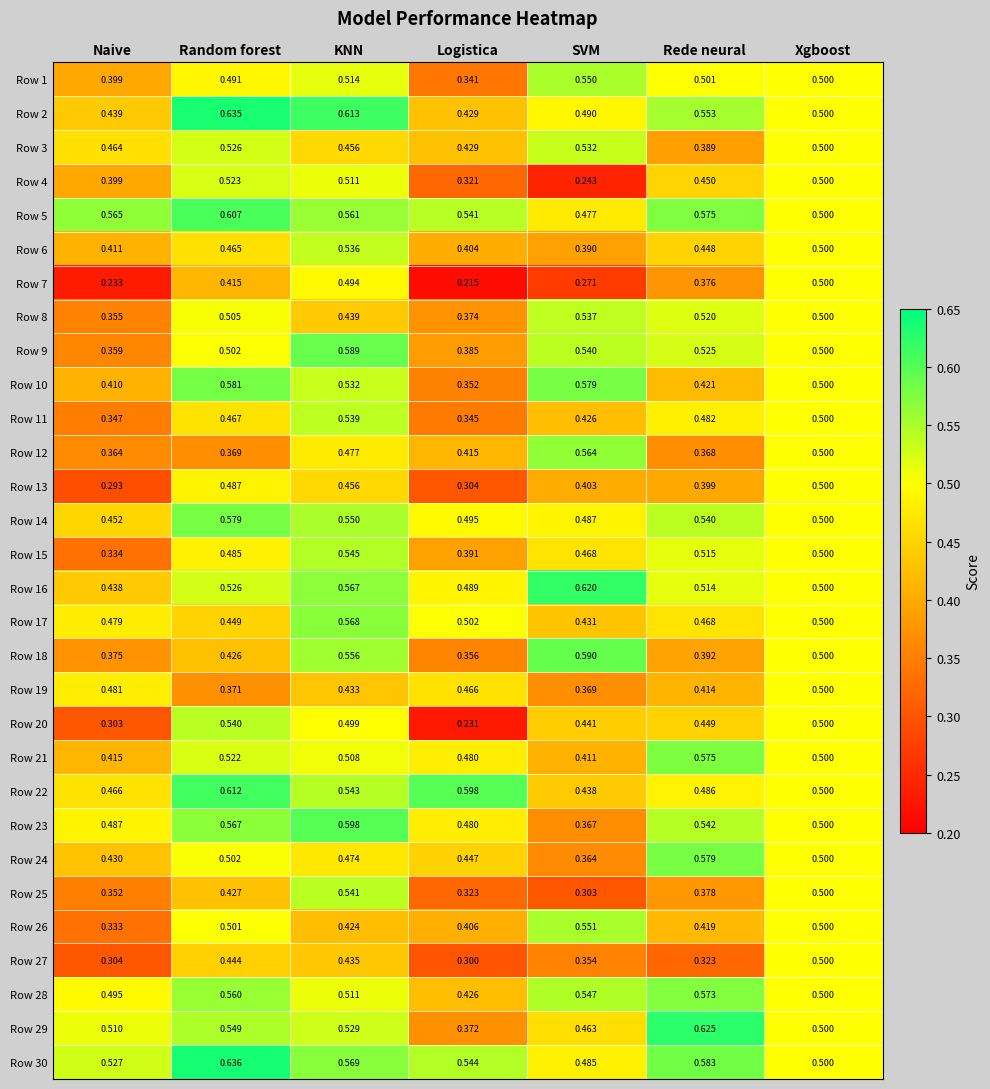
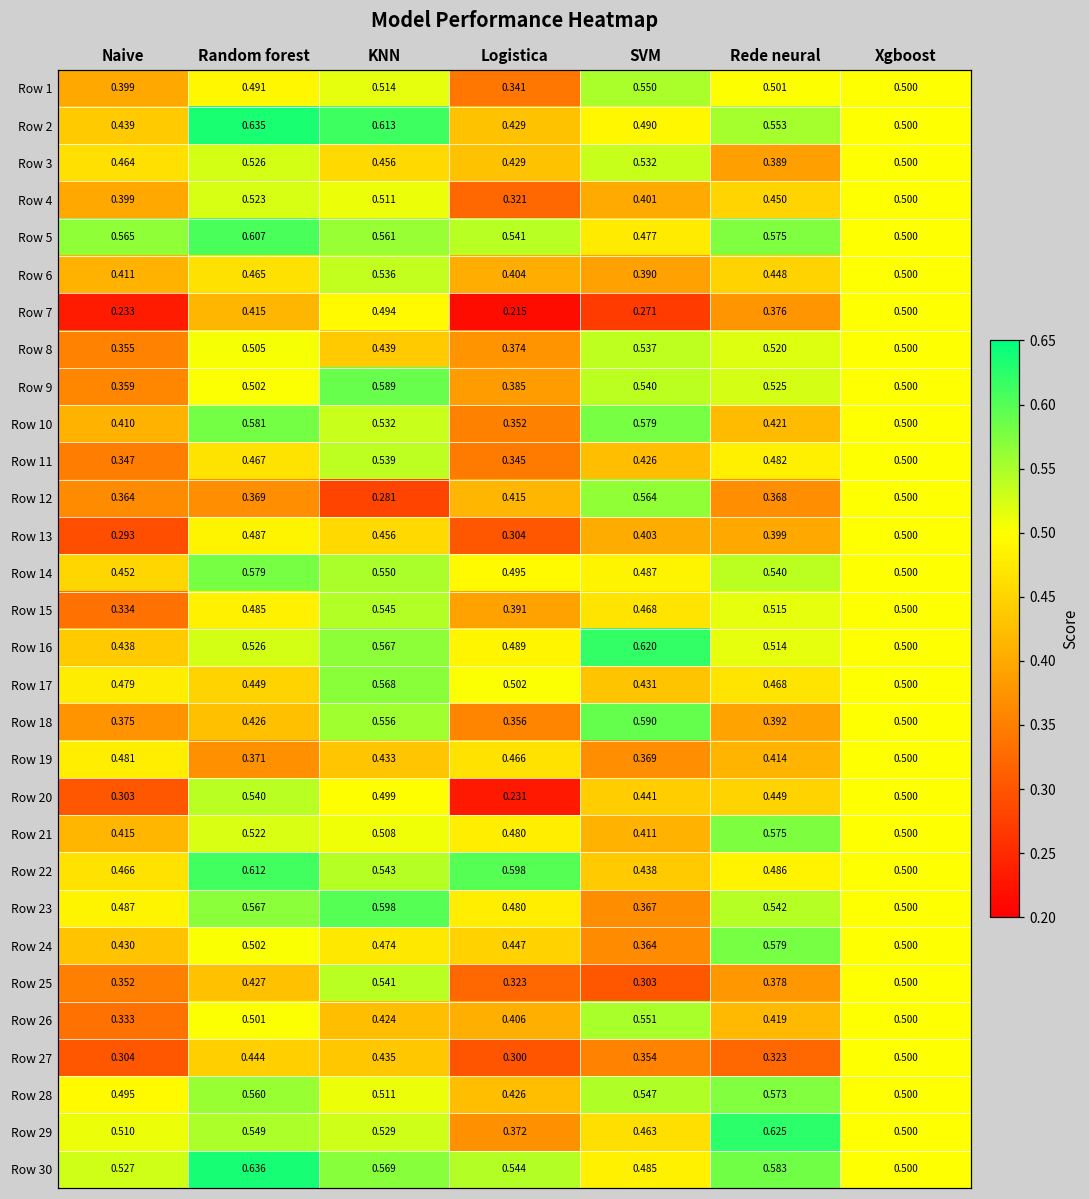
  {
    "Row 4": {
      "Naive": 0.399,
      "Random forest": 0.523,
      "KNN": 0.511,
      "Logistica": 0.321,
-     "SVM": 0.243,
+     "SVM": 0.401,
      "Rede neural": 0.450,
      "Xgboost": 0.500
    },
    "Row 12": {
      "Naive": 0.364,
      "Random forest": 0.369,
-     "KNN": 0.477,
+     "KNN": 0.281,
      "Logistica": 0.415,
      "SVM": 0.564,
      "Rede neural": 0.368,
      "Xgboost": 0.500
    }
  }
